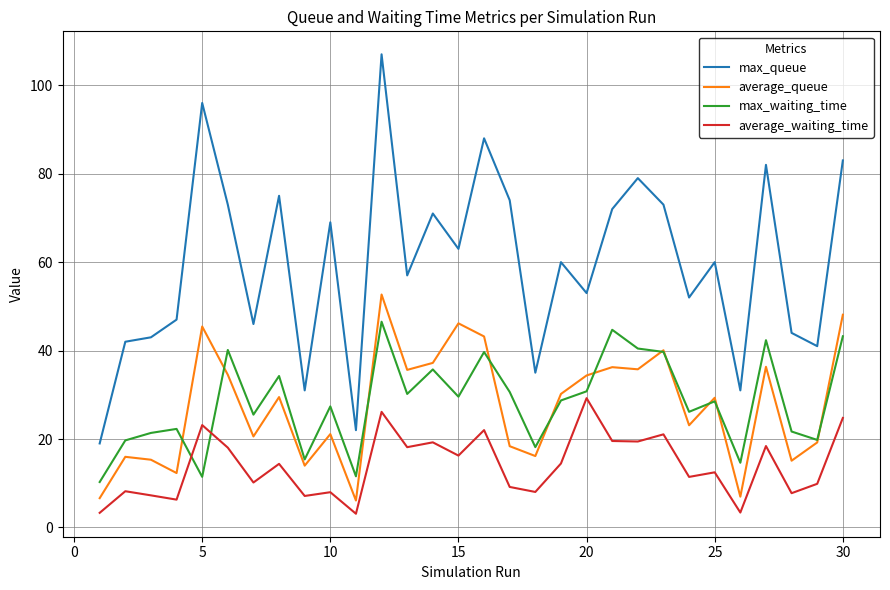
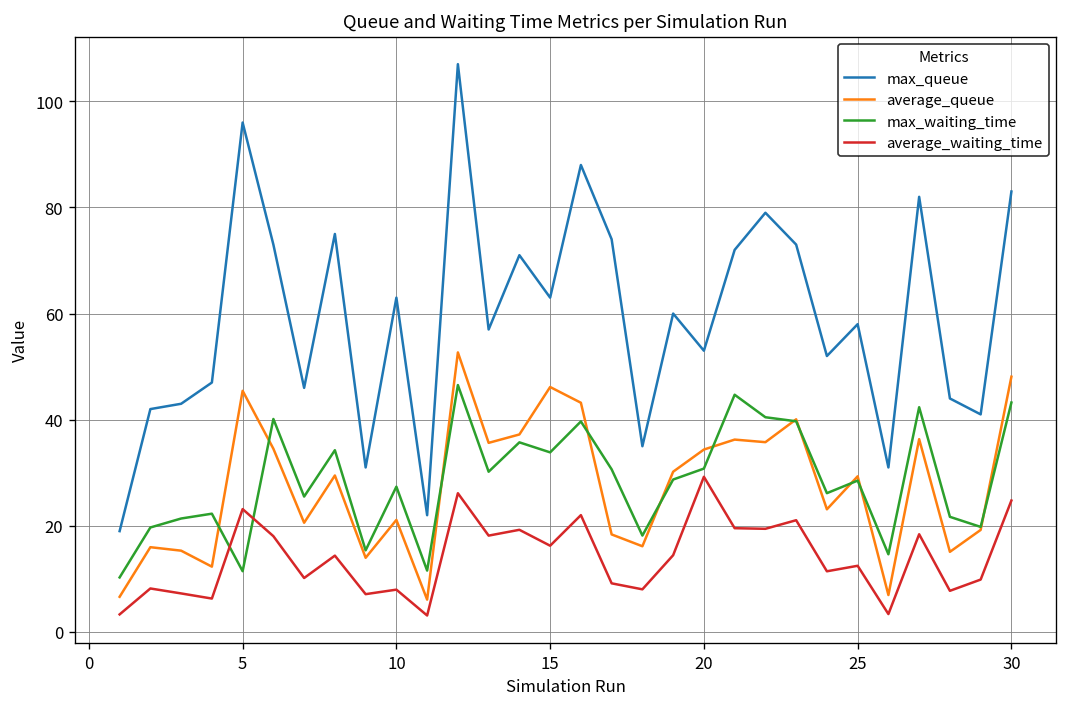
  {
    "max_queue": {
      "5": 96,
-     "10": 69,
+     "10": 63,
      "15": 63,
      "20": 53,
-     "25": 60,
+     "25": 58,
      "30": 83
    },
    "average_queue": {
      "5": 45,
      "10": 21,
      "15": 46,
      "20": 34,
      "25": 29,
      "30": 48
    },
    "max_waiting_time": {
      "5": 11,
      "10": 27,
-     "15": 30,
+     "15": 34,
      "20": 31,
      "25": 29,
      "30": 43
    },
    "average_waiting_time": {
      "5": 23,
      "10": 8,
      "15": 16,
      "20": 29,
      "25": 12,
      "30": 25
    }
  }
